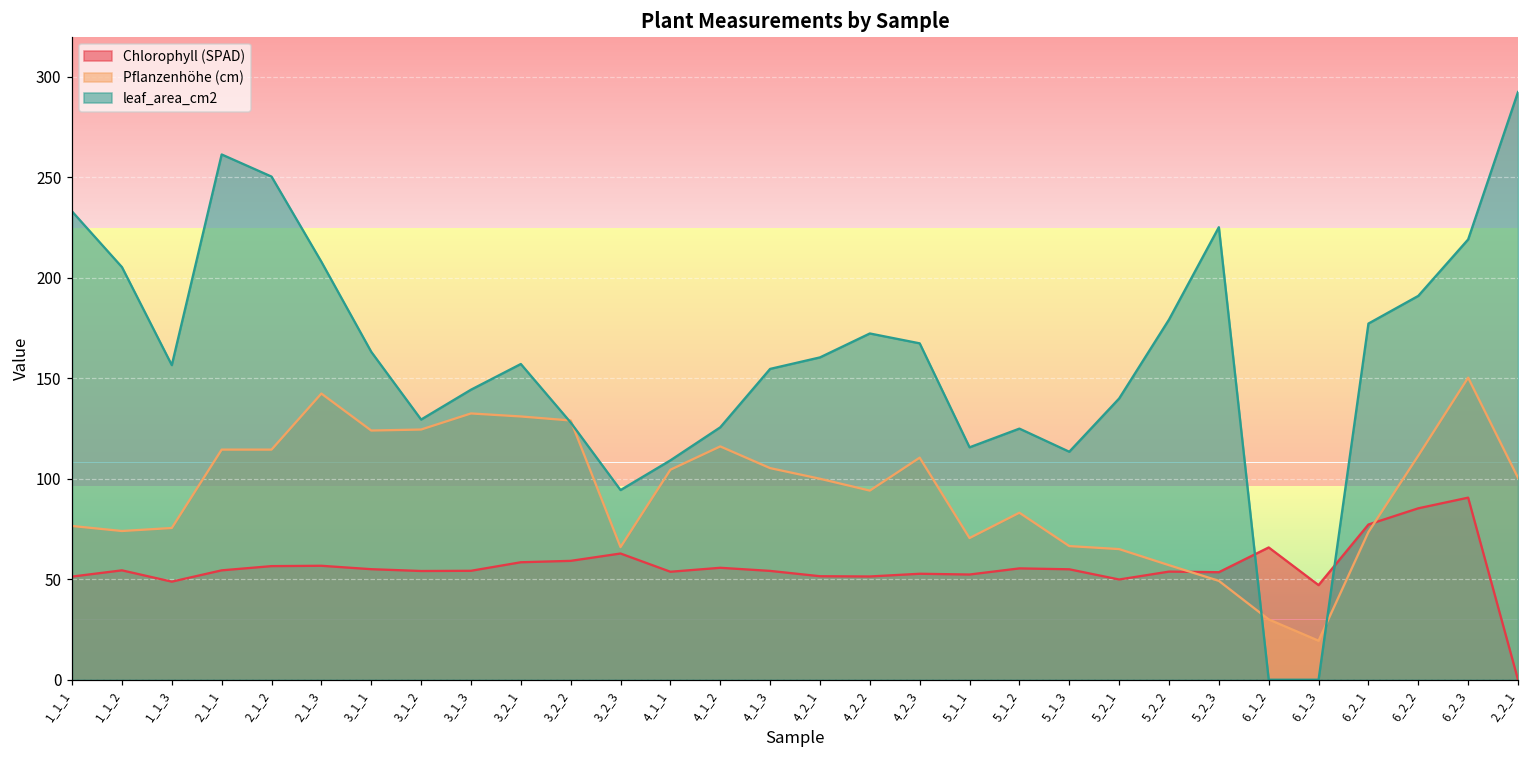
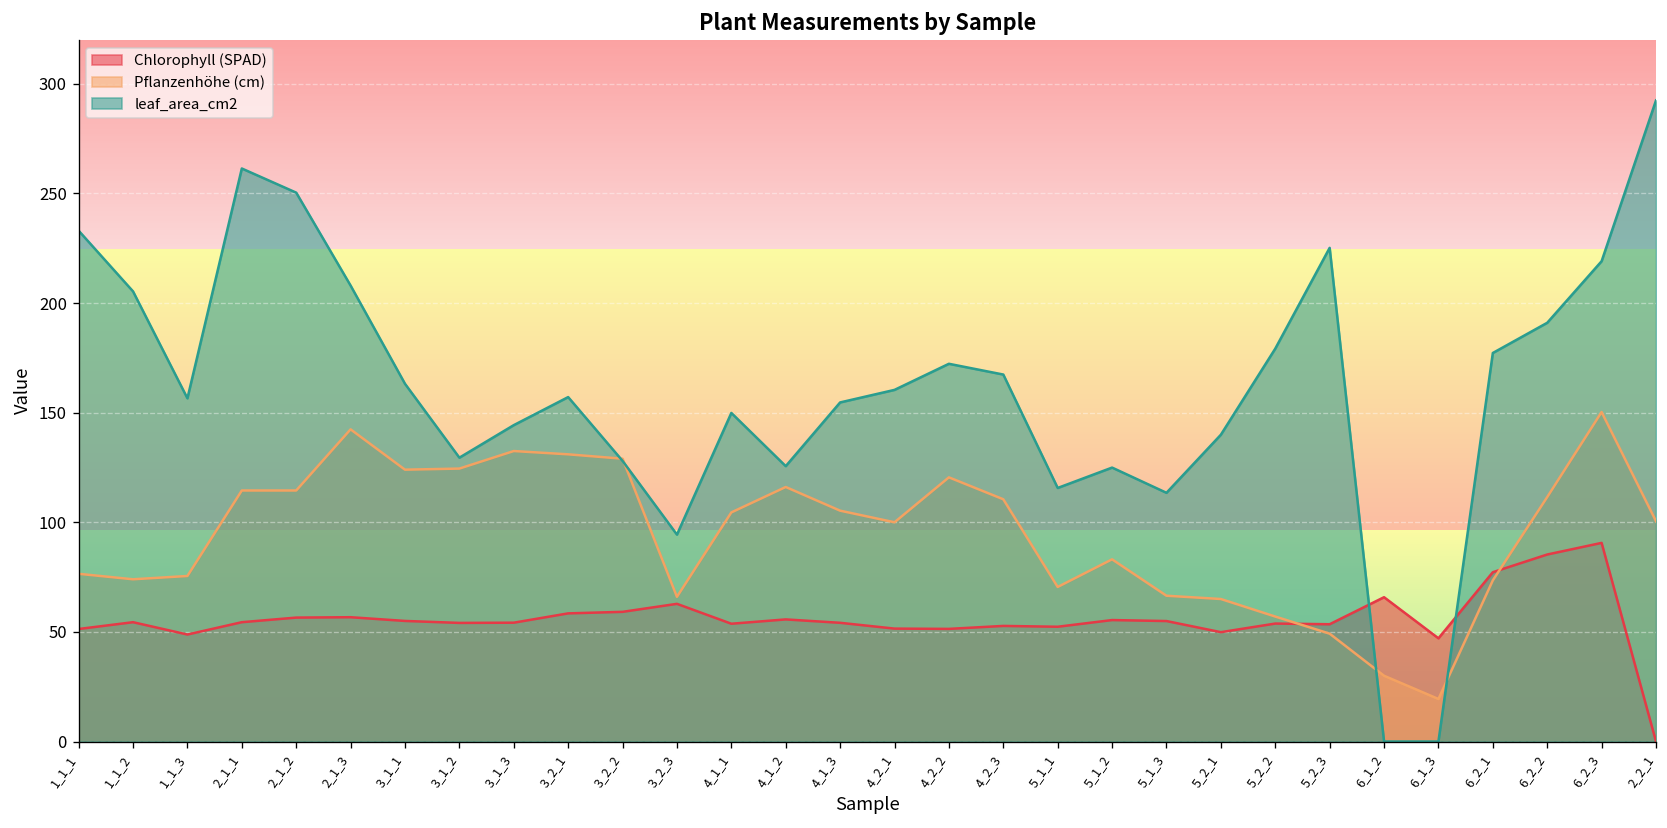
  {
    "Chlorophyll (SPAD)": {
      "1_1_1": 51,
      "1_1_2": 54,
      "1_1_3": 49,
      "2_1_1": 54,
      "2_1_2": 57,
      "2_1_3": 57,
      "3_1_1": 55,
      "3_1_2": 54,
      "3_1_3": 54,
      "3_2_1": 58,
      "3_2_2": 59,
      "3_2_3": 63,
      "4_1_1": 54,
      "4_1_2": 56,
      "4_1_3": 54,
      "4_2_1": 52,
      "4_2_2": 51,
      "4_2_3": 53,
      "5_1_1": 52,
      "5_1_2": 55,
      "5_1_3": 55,
      "5_2_1": 50,
      "5_2_2": 54,
      "5_2_3": 54,
      "6_1_2": 66,
      "6_1_3": 47,
      "6_2_1": 77,
      "6_2_2": 85,
      "6_2_3": 91,
      "2_2_1": 0
    },
    "Pflanzenhöhe (cm)": {
      "1_1_1": 77,
      "1_1_2": 74,
      "1_1_3": 76,
      "2_1_1": 115,
      "2_1_2": 115,
      "2_1_3": 142,
      "3_1_1": 124,
      "3_1_2": 125,
      "3_1_3": 133,
      "3_2_1": 131,
      "3_2_3": 66,
      "4_1_1": 105,
      "4_1_2": 116,
      "4_1_3": 105,
      "4_2_1": 100,
-     "4_2_2": 94,
+     "4_2_2": 121,
      "4_2_3": 111,
      "5_1_1": 71,
      "5_1_2": 83,
      "5_1_3": 67,
      "5_2_1": 65,
      "5_2_2": 57,
      "5_2_3": 49,
      "6_1_2": 30,
      "6_1_3": 19,
      "6_2_1": 74,
      "6_2_2": 112,
      "6_2_3": 150,
      "2_2_1": 101
    },
    "leaf_area_cm2": {
      "1_1_1": 233,
      "1_1_2": 205,
      "1_1_3": 157,
      "2_1_1": 261,
      "2_1_2": 250,
      "2_1_3": 208,
      "3_1_1": 163,
      "3_1_2": 129,
      "3_1_3": 144,
      "3_2_1": 157,
      "3_2_3": 94,
-     "4_1_1": 109,
+     "4_1_1": 150,
      "4_1_2": 126,
      "4_1_3": 155,
      "4_2_1": 160,
      "4_2_2": 172,
      "4_2_3": 167,
      "5_1_1": 116,
      "5_1_2": 125,
      "5_1_3": 113,
      "5_2_1": 140,
      "5_2_2": 179,
      "5_2_3": 225,
      "6_1_2": 0,
      "6_1_3": 0,
      "6_2_1": 177,
      "6_2_2": 191,
      "6_2_3": 219,
      "2_2_1": 292
    }
  }
